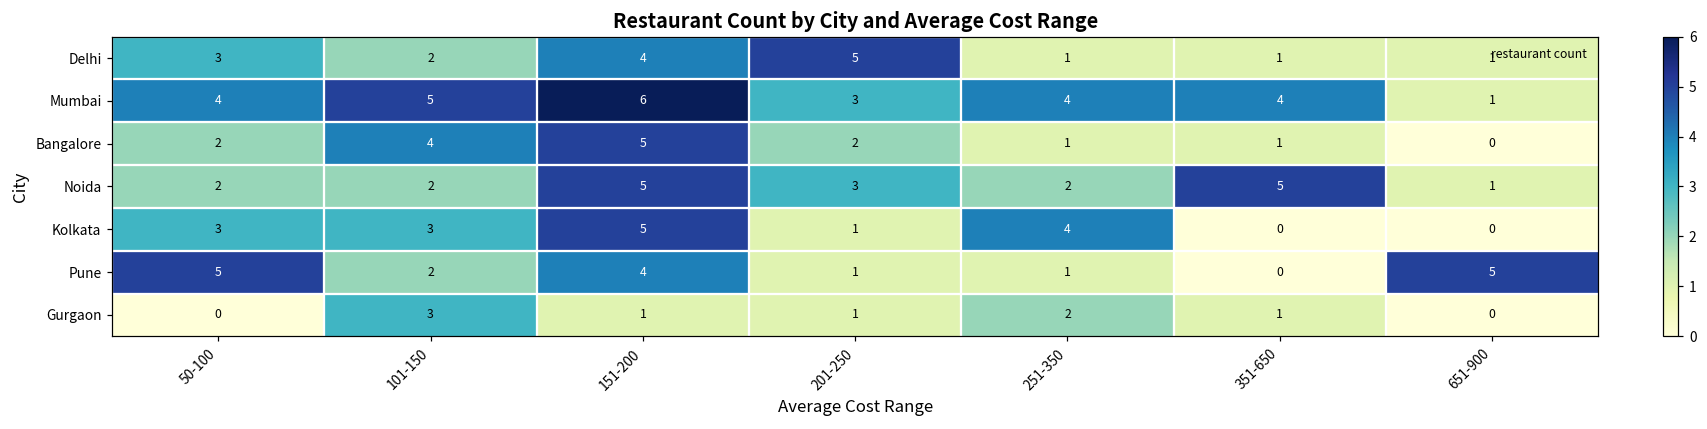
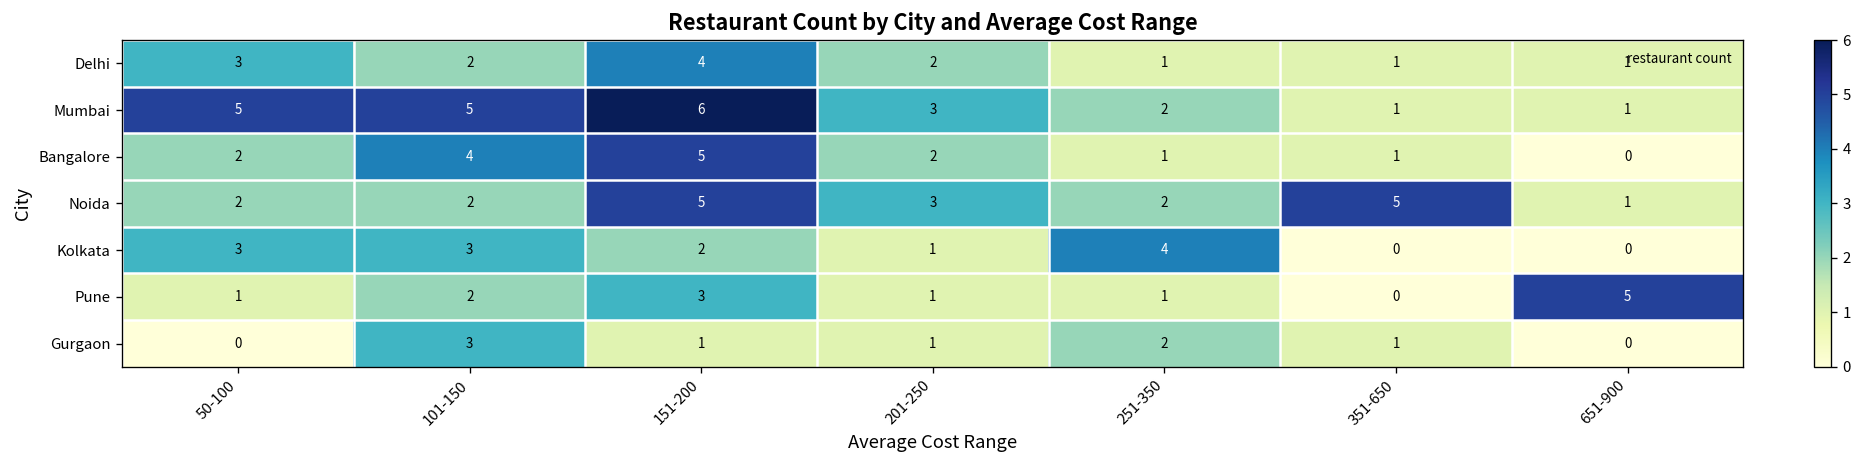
  {
    "Delhi": {
      "50-100": 3,
      "101-150": 2,
      "151-200": 4,
-     "201-250": 5,
+     "201-250": 2,
      "251-350": 1,
      "351-650": 1
    },
    "Mumbai": {
-     "50-100": 4,
+     "50-100": 5,
      "101-150": 5,
      "151-200": 6,
      "201-250": 3,
-     "251-350": 4,
-     "351-650": 4,
+     "251-350": 2,
+     "351-650": 1,
      "651-900": 1
    },
    "Bangalore": {
      "50-100": 2,
      "101-150": 4,
      "151-200": 5,
      "201-250": 2,
      "251-350": 1,
      "351-650": 1,
      "651-900": 0
    },
    "Noida": {
      "50-100": 2,
      "101-150": 2,
      "151-200": 5,
      "201-250": 3,
      "251-350": 2,
      "351-650": 5,
      "651-900": 1
    },
    "Kolkata": {
      "50-100": 3,
      "101-150": 3,
-     "151-200": 5,
+     "151-200": 2,
      "201-250": 1,
      "251-350": 4,
      "351-650": 0,
      "651-900": 0
    },
    "Pune": {
-     "50-100": 5,
+     "50-100": 1,
      "101-150": 2,
-     "151-200": 4,
+     "151-200": 3,
      "201-250": 1,
      "251-350": 1,
      "351-650": 0,
      "651-900": 5
    },
    "Gurgaon": {
      "50-100": 0,
      "101-150": 3,
      "151-200": 1,
      "201-250": 1,
      "251-350": 2,
      "351-650": 1,
      "651-900": 0
    }
  }
